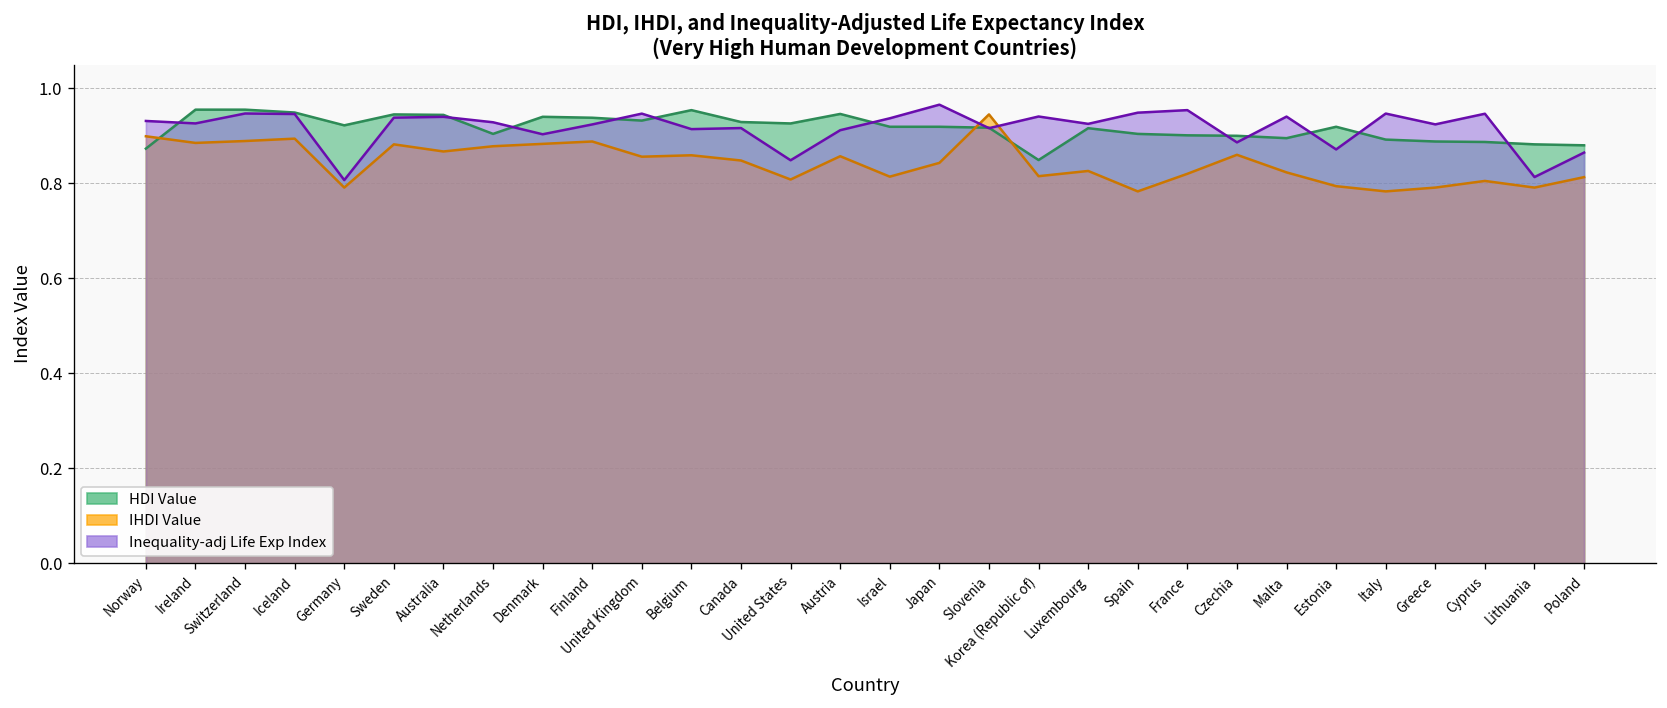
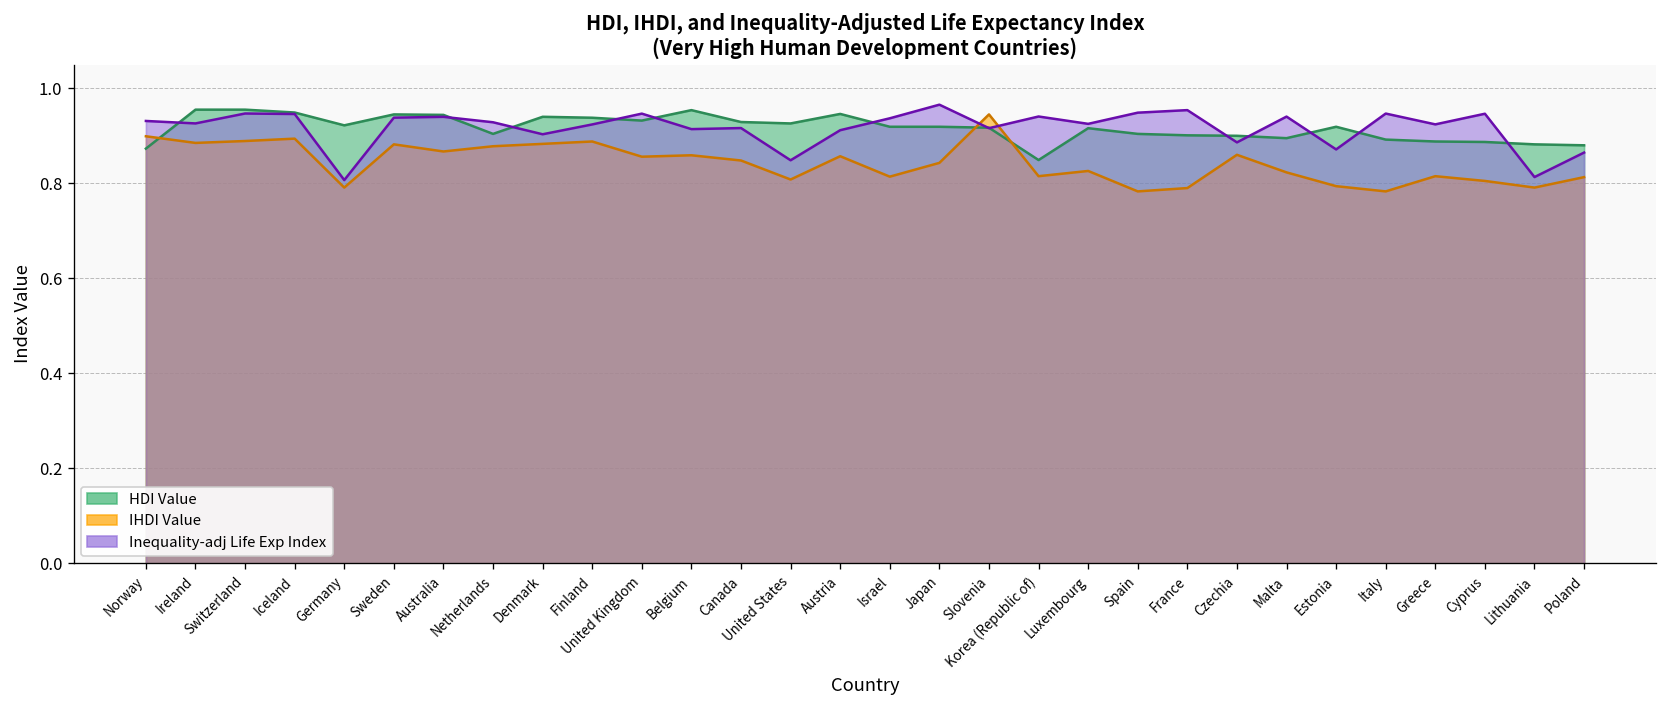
  {
    "HDI Value": {
      "Norway": 0.87,
      "Ireland": 0.96,
      "Switzerland": 0.96,
      "Germany": 0.92,
      "Sweden": 0.95,
      "Netherlands": 0.90,
      "Denmark": 0.94,
      "Finland": 0.94,
      "United Kingdom": 0.93,
      "Belgium": 0.95,
      "Canada": 0.93,
      "United States": 0.93,
      "Austria": 0.95,
      "Israel": 0.92,
      "Japan": 0.92,
      "Korea (Republic of)": 0.85,
      "Luxembourg": 0.92,
      "Spain": 0.90,
      "France": 0.90,
      "Czechia": 0.90,
      "Malta": 0.90,
      "Estonia": 0.92,
      "Italy": 0.89,
      "Greece": 0.89,
      "Cyprus": 0.89,
      "Lithuania": 0.88,
      "Poland": 0.88
    },
    "IHDI Value": {
      "Norway": 0.90,
      "Ireland": 0.89,
      "Switzerland": 0.89,
      "Iceland": 0.89,
      "Germany": 0.79,
      "Sweden": 0.88,
      "Australia": 0.87,
      "Netherlands": 0.88,
      "Denmark": 0.88,
      "Finland": 0.89,
      "United Kingdom": 0.86,
      "Belgium": 0.86,
      "Canada": 0.85,
      "United States": 0.81,
      "Austria": 0.86,
      "Israel": 0.81,
      "Japan": 0.84,
      "Slovenia": 0.95,
      "Korea (Republic of)": 0.82,
      "Luxembourg": 0.83,
      "Spain": 0.78,
-     "France": 0.82,
+     "France": 0.79,
      "Czechia": 0.86,
      "Malta": 0.82,
      "Estonia": 0.79,
      "Italy": 0.78,
-     "Greece": 0.79,
+     "Greece": 0.82,
      "Cyprus": 0.81,
      "Lithuania": 0.79,
      "Poland": 0.81
    },
    "Inequality-adj Life Exp Index": {
      "Norway": 0.93,
      "Ireland": 0.93,
      "Switzerland": 0.95,
      "Germany": 0.81,
      "Sweden": 0.94,
      "Netherlands": 0.93,
      "Denmark": 0.90,
      "Finland": 0.92,
      "United Kingdom": 0.95,
      "Belgium": 0.91,
      "Canada": 0.92,
      "United States": 0.85,
      "Austria": 0.91,
      "Israel": 0.94,
      "Japan": 0.97,
      "Korea (Republic of)": 0.94,
      "Luxembourg": 0.93,
      "Spain": 0.95,
      "France": 0.95,
      "Czechia": 0.89,
      "Malta": 0.94,
      "Estonia": 0.87,
      "Italy": 0.95,
      "Greece": 0.92,
      "Cyprus": 0.95,
      "Lithuania": 0.81,
      "Poland": 0.86
    }
  }
